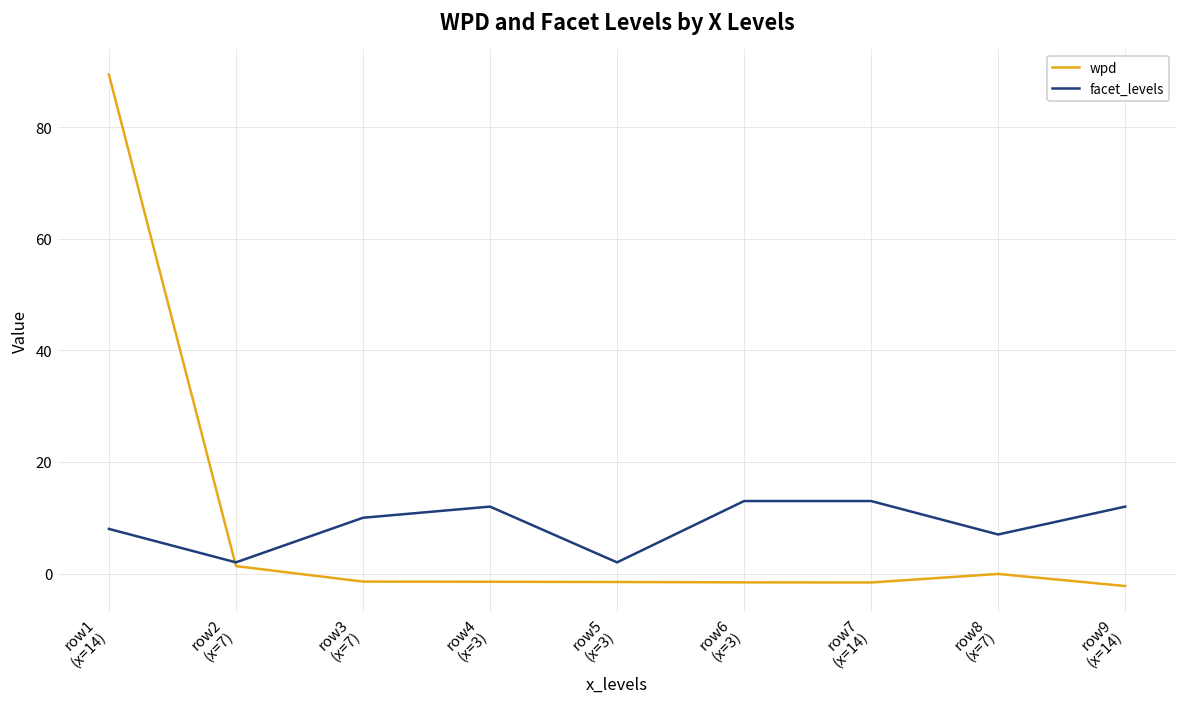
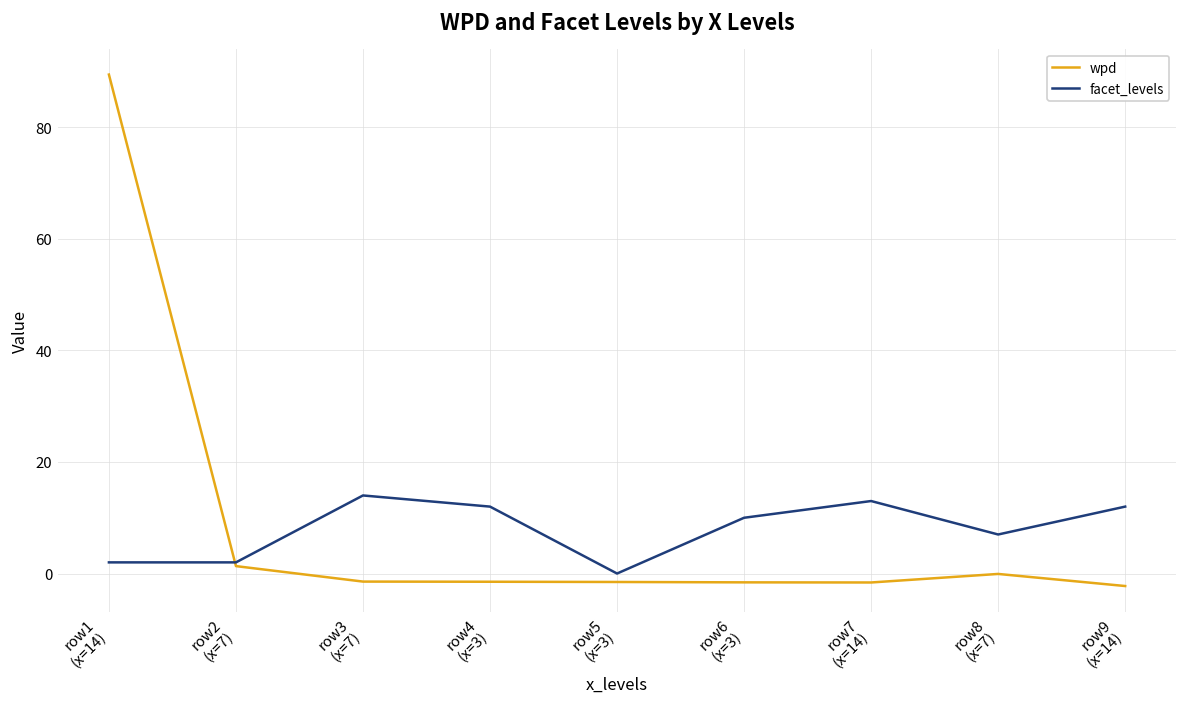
  {
    "wpd": {
      "row1 (x=14)": 89,
      "row2 (x=7)": 1,
      "row3 (x=7)": -1,
      "row4 (x=3)": -1,
      "row5 (x=3)": -2,
      "row6 (x=3)": -2,
      "row7 (x=14)": -2,
      "row8 (x=7)": 0,
      "row9 (x=14)": -2
    },
    "facet_levels": {
-     "row1 (x=14)": 8,
+     "row1 (x=14)": 2,
      "row2 (x=7)": 2,
-     "row3 (x=7)": 10,
+     "row3 (x=7)": 14,
      "row4 (x=3)": 12,
-     "row5 (x=3)": 2,
-     "row6 (x=3)": 13,
+     "row5 (x=3)": 0,
+     "row6 (x=3)": 10,
      "row7 (x=14)": 13,
      "row8 (x=7)": 7,
      "row9 (x=14)": 12
    }
  }
